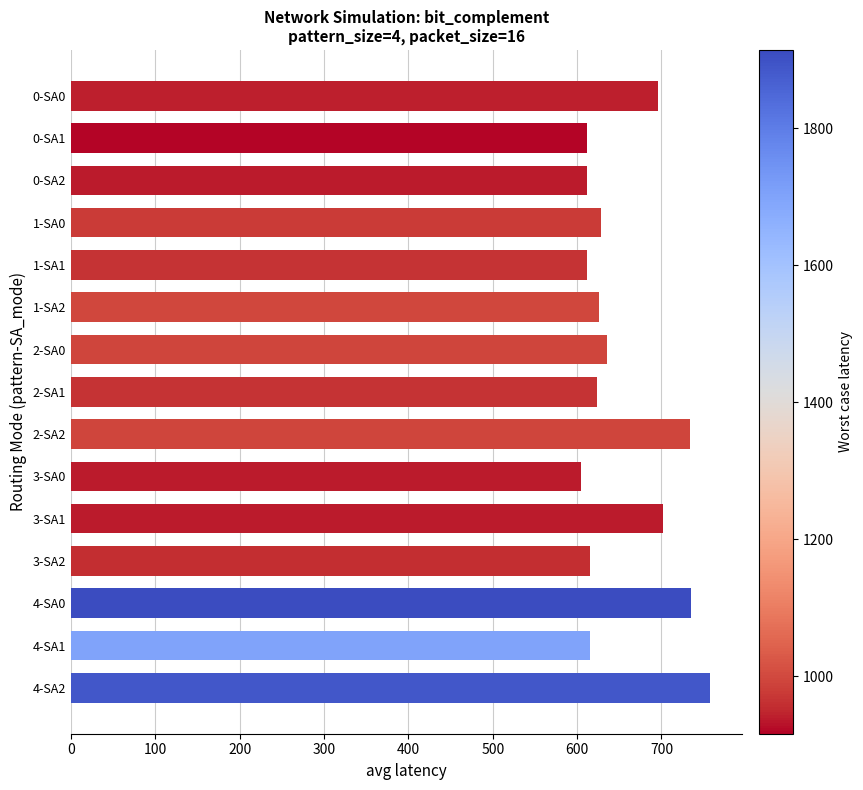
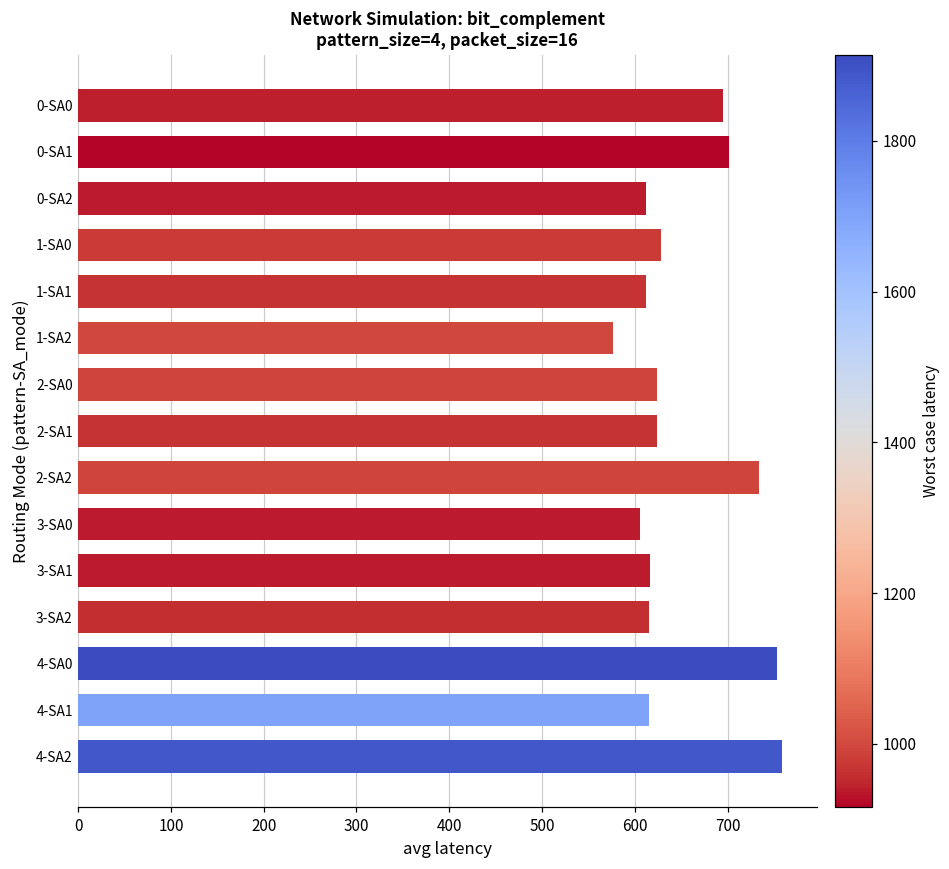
  {
    "0-SA0": 700,
-   "0-SA1": 610,
+   "0-SA1": 700,
    "0-SA2": 610,
    "1-SA0": 630,
    "1-SA1": 610,
-   "1-SA2": 630,
-   "2-SA0": 640,
+   "1-SA2": 580,
+   "2-SA0": 620,
    "2-SA1": 620,
    "2-SA2": 730,
    "3-SA0": 610,
-   "3-SA1": 700,
+   "3-SA1": 620,
    "3-SA2": 610,
-   "4-SA0": 730,
+   "4-SA0": 750,
    "4-SA1": 620,
    "4-SA2": 760
  }
